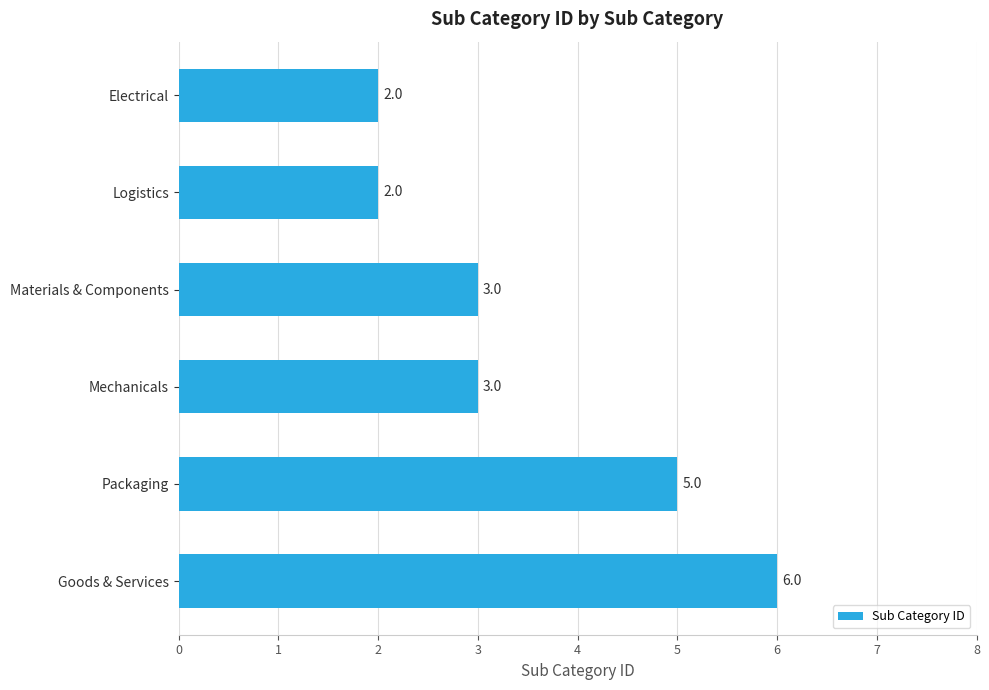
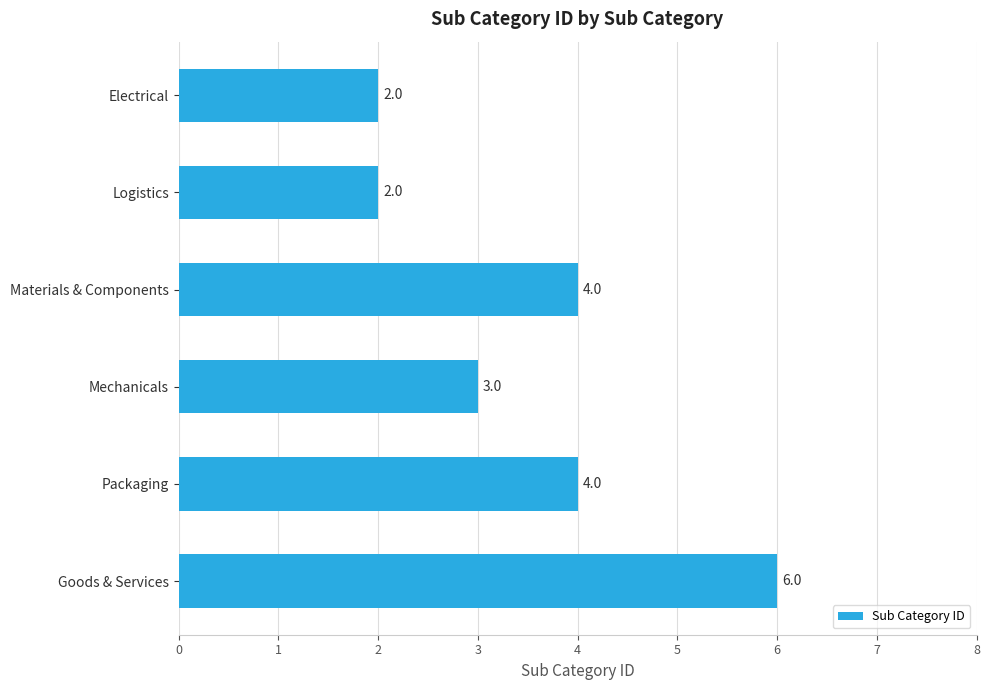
  {
    "Electrical": 2.0,
    "Logistics": 2.0,
-   "Materials & Components": 3.0,
+   "Materials & Components": 4.0,
    "Mechanicals": 3.0,
-   "Packaging": 5.0,
+   "Packaging": 4.0,
    "Goods & Services": 6.0
  }
